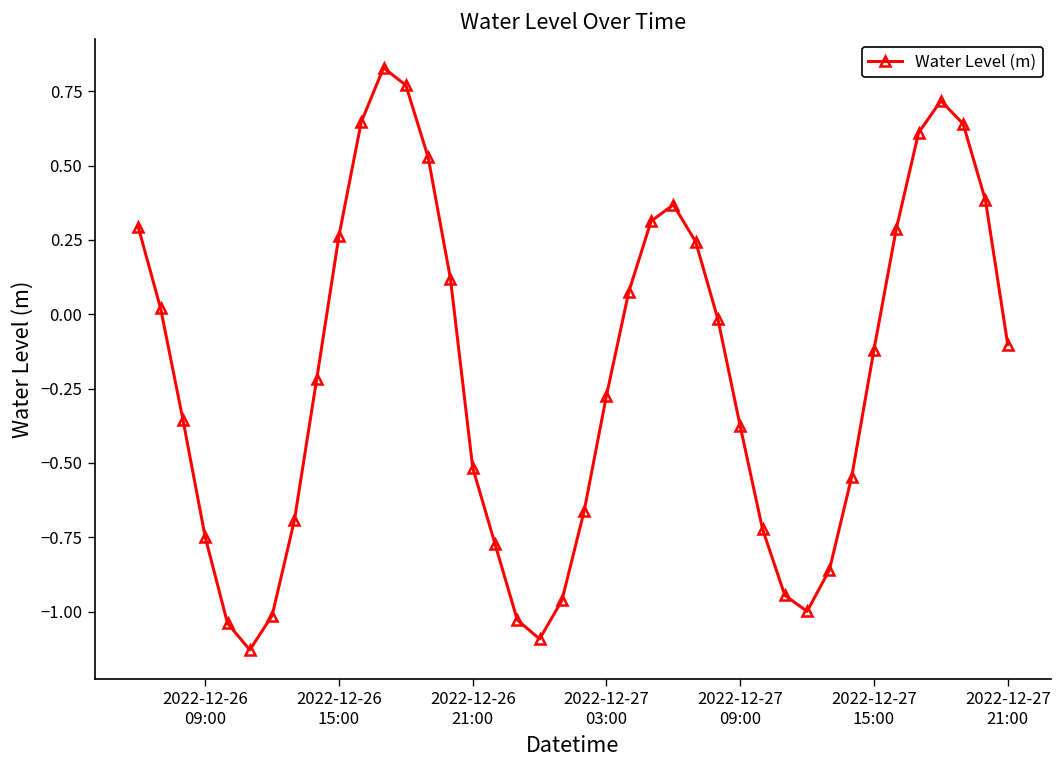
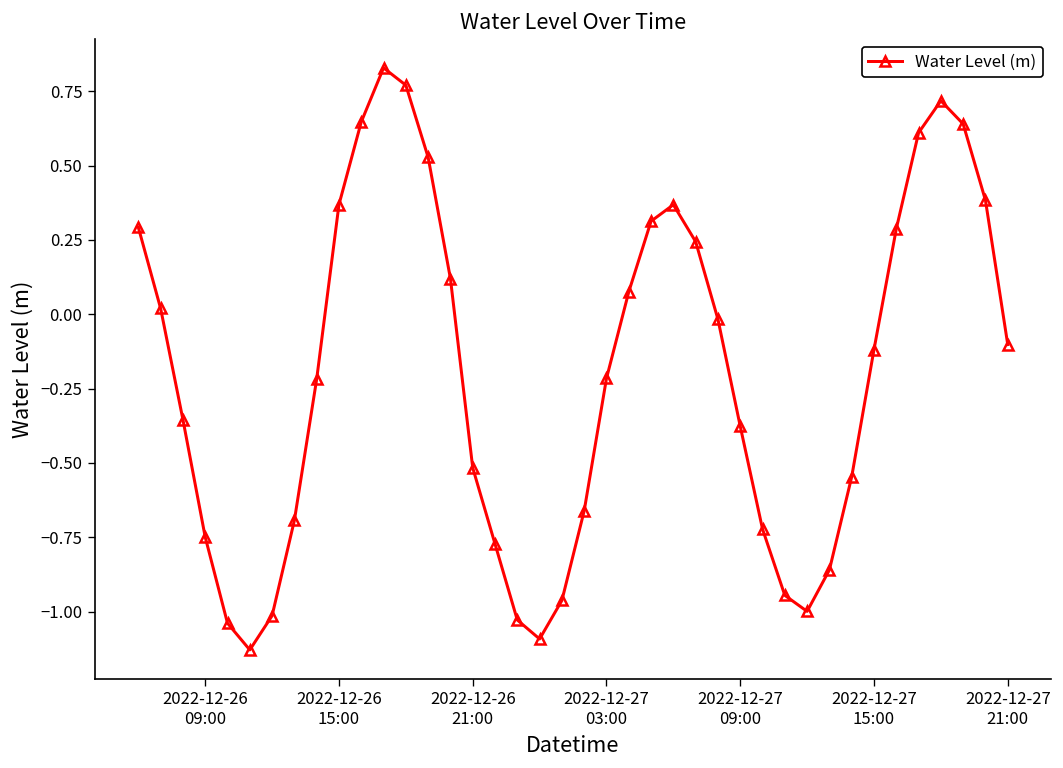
  {
    "2022-12-26 09:00": -0.75,
-   "2022-12-26 15:00": 0.26,
+   "2022-12-26 15:00": 0.37,
    "2022-12-26 21:00": -0.52,
-   "2022-12-27 03:00": -0.27,
+   "2022-12-27 03:00": -0.22,
    "2022-12-27 09:00": -0.38,
    "2022-12-27 15:00": -0.12,
    "2022-12-27 21:00": -0.10
  }
